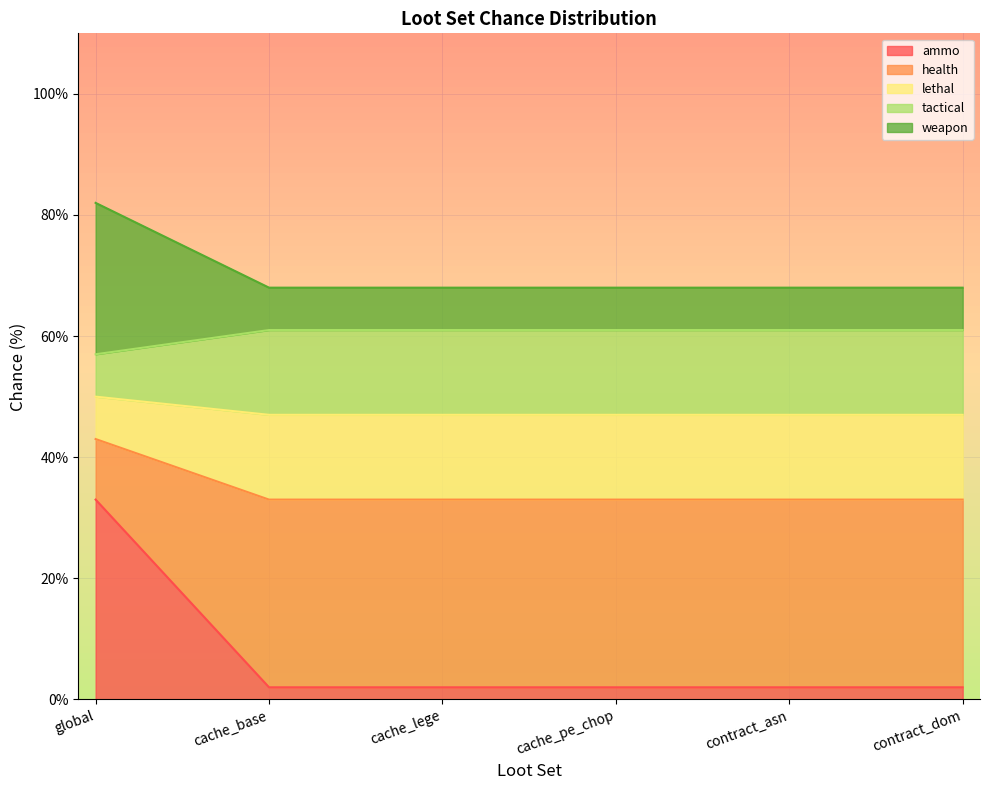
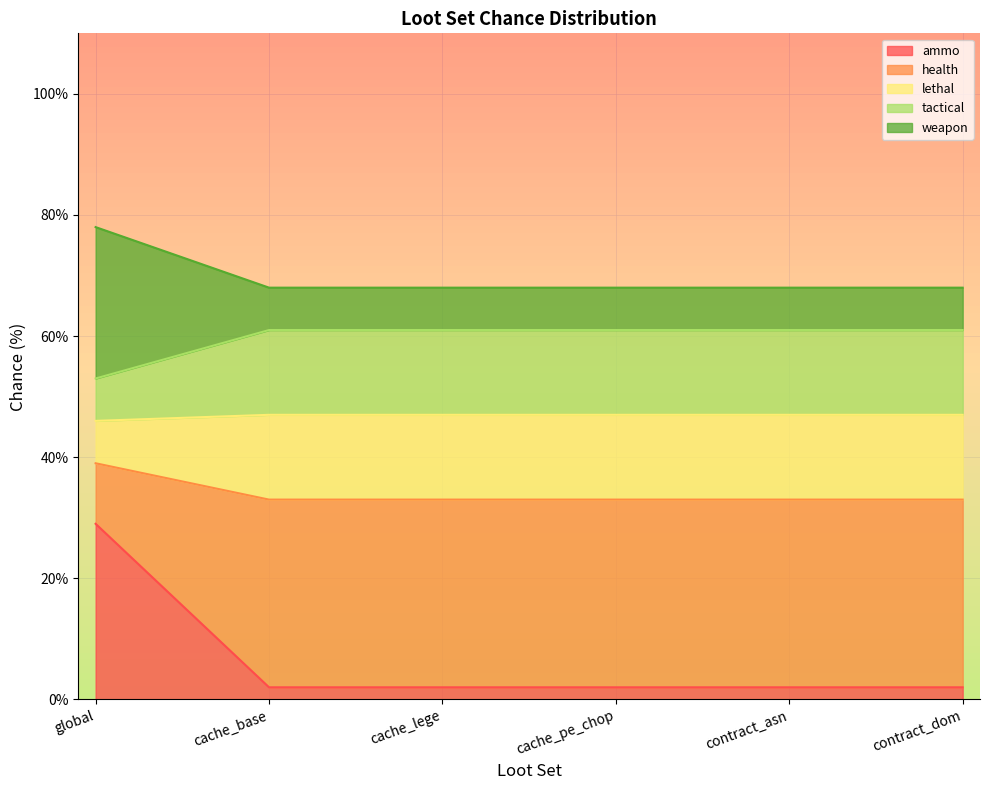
  {
    "ammo": {
-     "global": "33%",
+     "global": "29%",
      "cache_base": "2%",
      "cache_lege": "2%",
      "cache_pe_chop": "2%",
      "contract_asn": "2%",
      "contract_dom": "2%"
    },
    "health": {
      "global": "10%",
      "cache_base": "31%",
      "cache_lege": "31%",
      "cache_pe_chop": "31%",
      "contract_asn": "31%",
      "contract_dom": "31%"
    },
    "lethal": {
      "global": "7%",
      "cache_base": "14%",
      "cache_lege": "14%",
      "cache_pe_chop": "14%",
      "contract_asn": "14%",
      "contract_dom": "14%"
    },
    "tactical": {
      "global": "7%",
      "cache_base": "14%",
      "cache_lege": "14%",
      "cache_pe_chop": "14%",
      "contract_asn": "14%",
      "contract_dom": "14%"
    },
    "weapon": {
      "global": "25%",
      "cache_base": "7%",
      "cache_lege": "7%",
      "cache_pe_chop": "7%",
      "contract_asn": "7%",
      "contract_dom": "7%"
    }
  }
